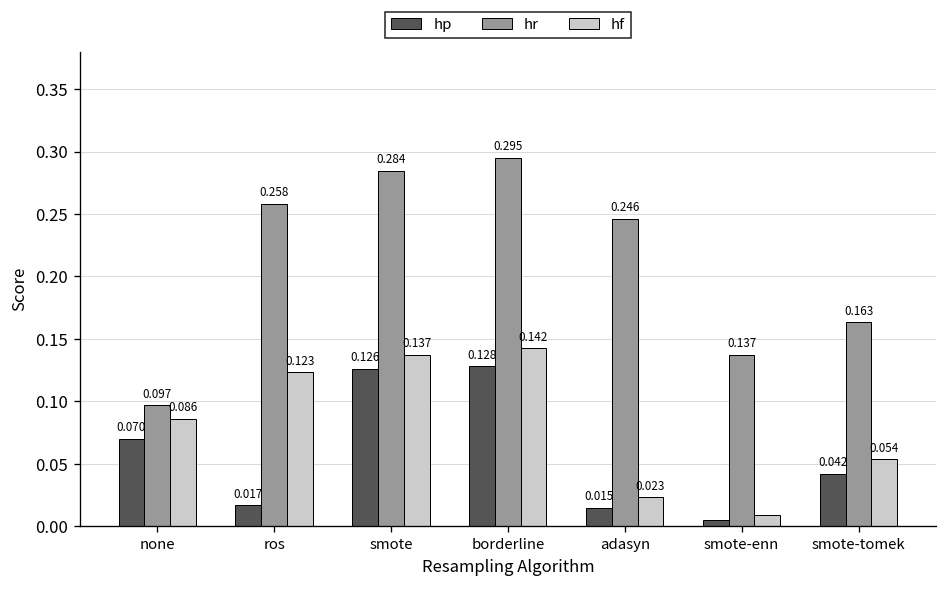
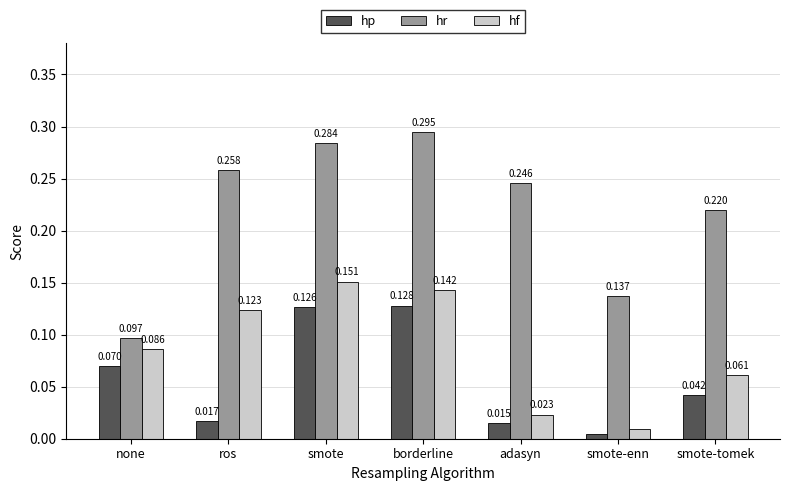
  {
    "hp": {
      "none": 0.070,
      "ros": 0.017,
      "smote": 0.126,
      "borderline": 0.128,
      "adasyn": 0.015,
      "smote-tomek": 0.042
    },
    "hr": {
      "none": 0.097,
      "ros": 0.258,
      "smote": 0.284,
      "borderline": 0.295,
      "adasyn": 0.246,
      "smote-enn": 0.137,
-     "smote-tomek": 0.163
+     "smote-tomek": 0.220
    },
    "hf": {
      "none": 0.086,
      "ros": 0.123,
-     "smote": 0.137,
+     "smote": 0.151,
      "borderline": 0.142,
      "adasyn": 0.023,
-     "smote-tomek": 0.054
+     "smote-tomek": 0.061
    }
  }
